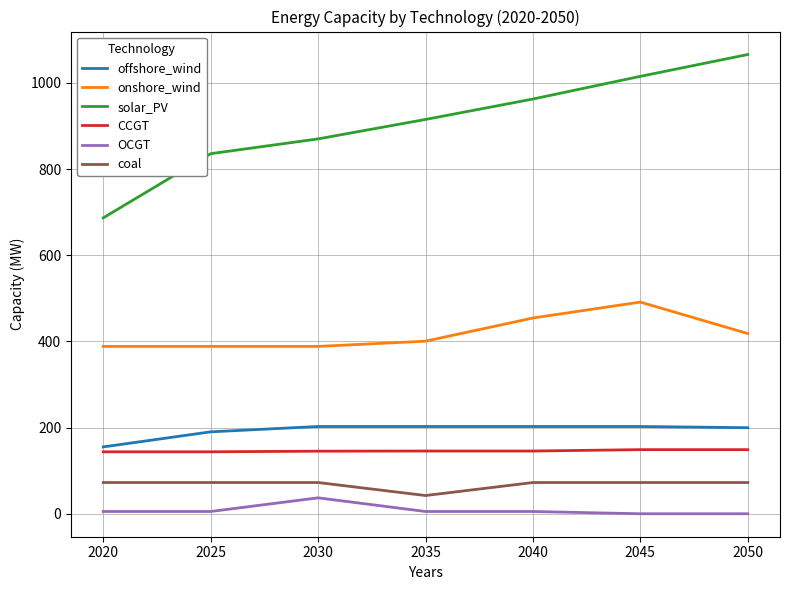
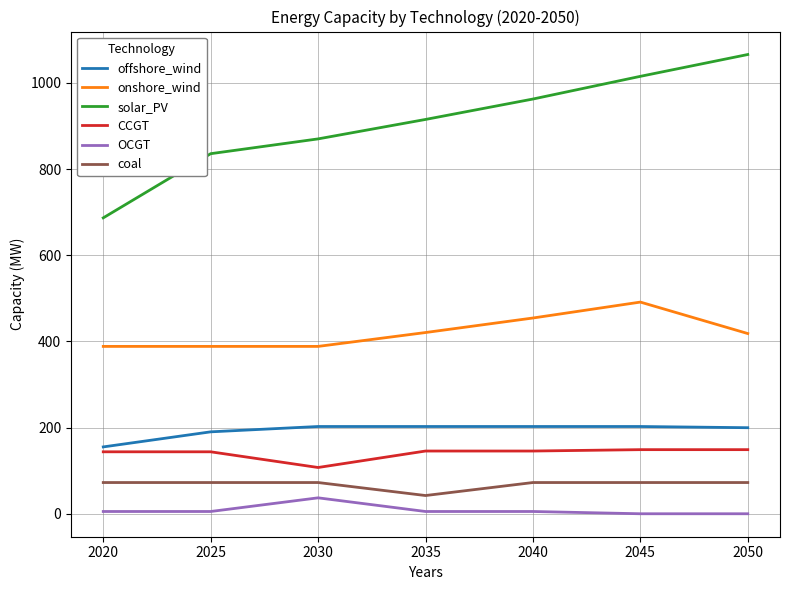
  {
    "offshore_wind": {
      "2020": 160,
      "2025": 190,
      "2030": 200,
      "2035": 200,
      "2040": 200,
      "2045": 200,
      "2050": 200
    },
    "onshore_wind": {
      "2020": 390,
      "2025": 390,
      "2030": 390,
-     "2035": 400,
+     "2035": 420,
      "2040": 450,
      "2045": 490,
      "2050": 420
    },
    "solar_PV": {
      "2020": 690,
      "2025": 840,
      "2030": 870,
      "2035": 920,
      "2040": 960,
      "2045": 1020,
      "2050": 1070
    },
    "CCGT": {
      "2020": 140,
      "2025": 140,
-     "2030": 150,
+     "2030": 110,
      "2035": 150,
      "2040": 150,
      "2045": 150,
      "2050": 150
    },
    "OCGT": {
      "2020": 10,
      "2025": 10,
      "2030": 40,
      "2035": 10,
      "2040": 10,
      "2045": 0,
      "2050": 0
    },
    "coal": {
      "2020": 70,
      "2025": 70,
      "2030": 70,
      "2035": 40,
      "2040": 70,
      "2045": 70,
      "2050": 70
    }
  }
